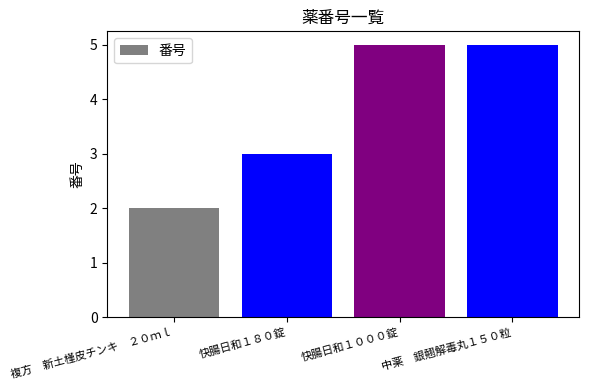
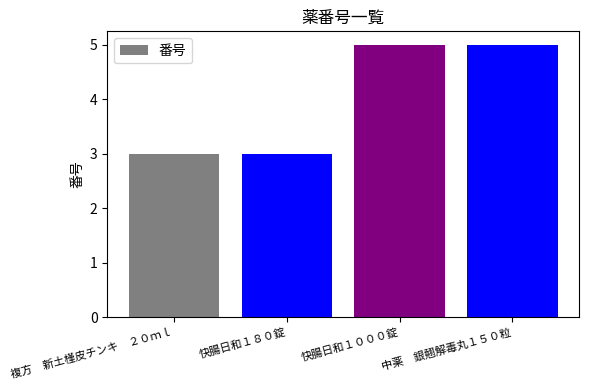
  {
-   "複方 新土槿皮チンキ ２０ｍｌ": 2,
+   "複方 新土槿皮チンキ ２０ｍｌ": 3,
    "快腸日和１８０錠": 3,
    "快腸日和１０００錠": 5,
    "中薬 銀翹解毒丸１５０粒": 5
  }
